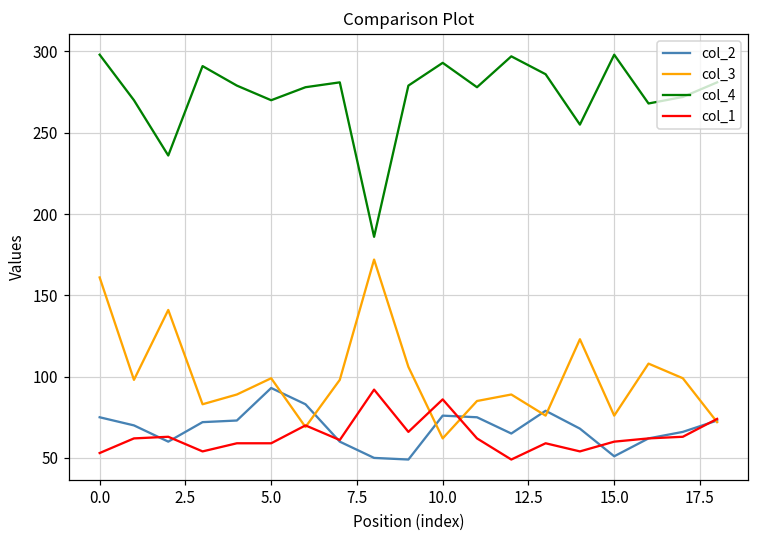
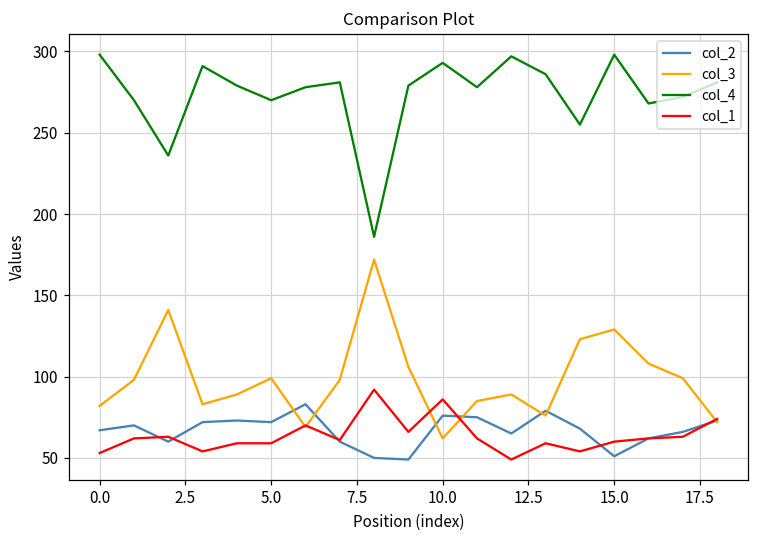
  {
    "col_2": {
-     "0.0": 75,
-     "5.0": 93,
+     "0.0": 67,
+     "5.0": 72,
      "10.0": 76,
      "15.0": 51
    },
    "col_3": {
-     "0.0": 161,
+     "0.0": 82,
      "5.0": 99,
      "10.0": 62,
-     "15.0": 76
+     "15.0": 129
    },
    "col_4": {
      "0.0": 298,
      "5.0": 270,
      "10.0": 293,
      "15.0": 298
    },
    "col_1": {
      "0.0": 53,
      "5.0": 59,
      "10.0": 86,
      "15.0": 60
    }
  }
